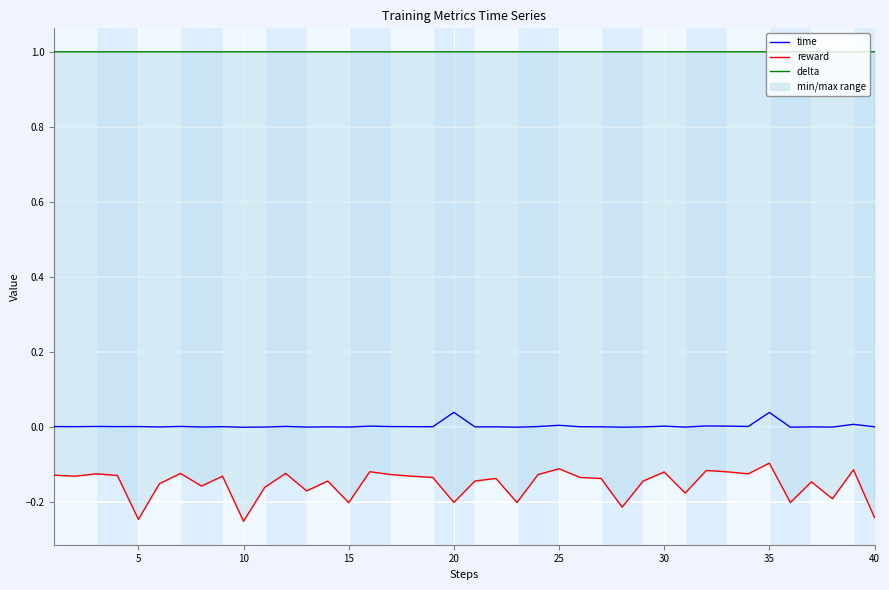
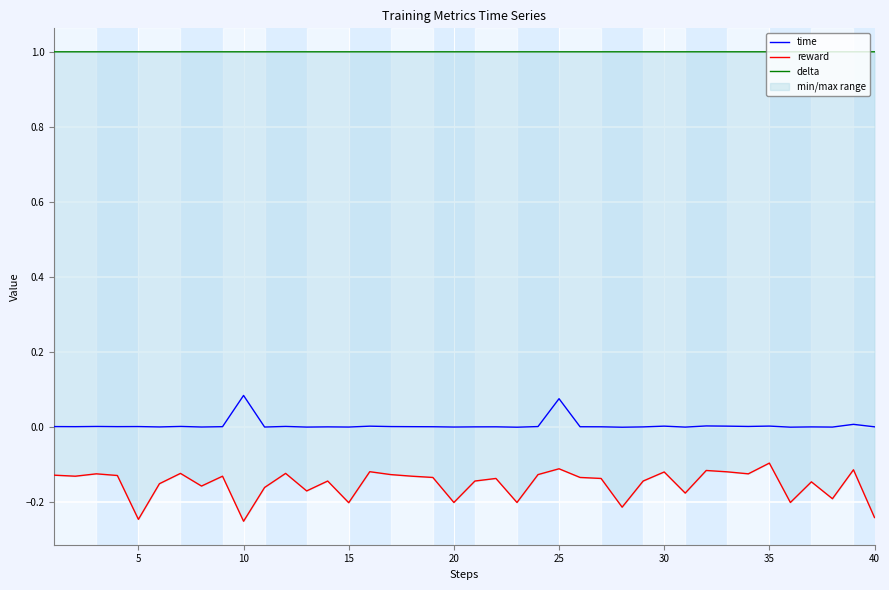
  {
    "time": {
      "5": 0.00,
-     "10": 0.00,
+     "10": 0.09,
      "15": 0.00,
-     "20": 0.04,
-     "25": 0.01,
+     "20": 0.00,
+     "25": 0.08,
      "30": 0.00,
-     "35": 0.04,
+     "35": 0.00,
      "40": 0.00
    },
    "reward": {
      "5": -0.25,
      "10": -0.25,
      "15": -0.20,
      "20": -0.20,
      "25": -0.11,
      "30": -0.12,
      "35": -0.10,
      "40": -0.24
    },
    "min/max range": {
      "5": 1.00,
      "10": 1.00,
      "15": 1.00,
      "20": 1.00,
      "25": 1.00,
      "30": 1.00,
      "40": 1.00
    }
  }
